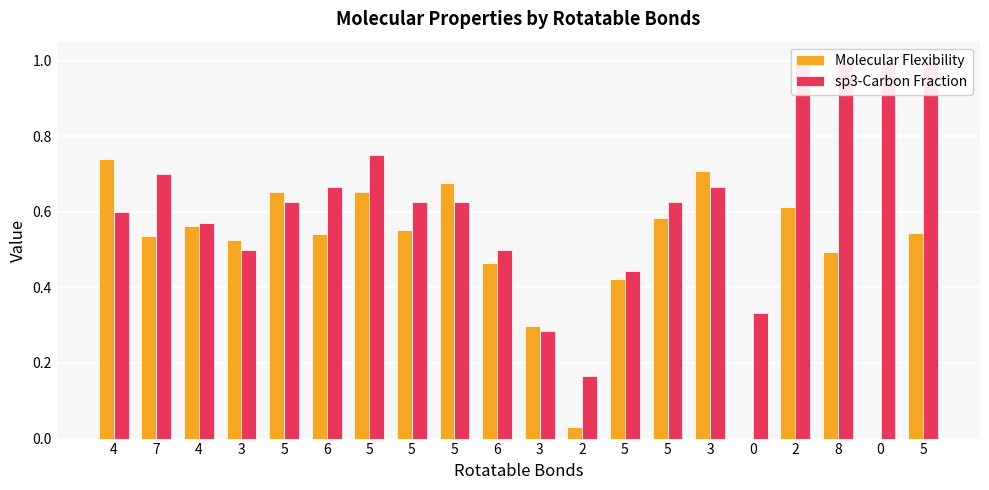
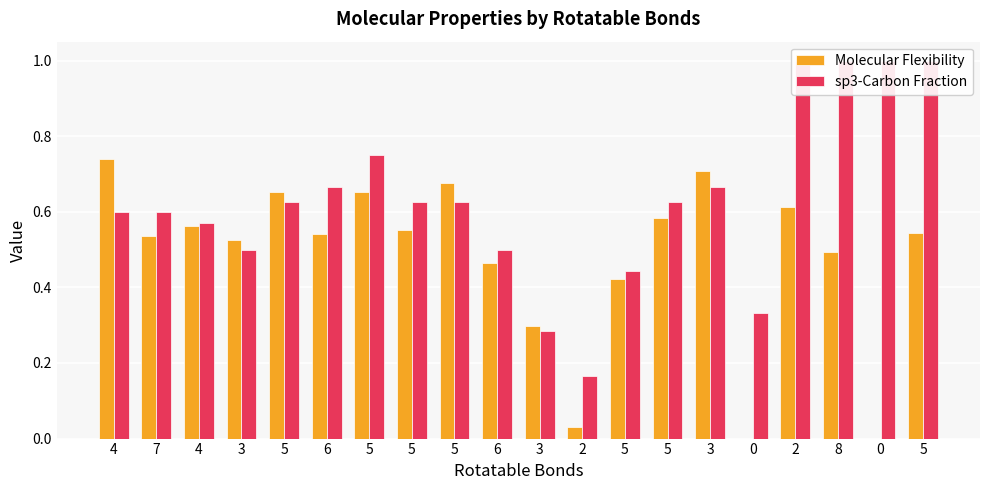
  {
    "Molecular Flexibility": {
      "7": 0.54,
      "8": 0.5
    },
    "sp3-Carbon Fraction": {
-     "7": 0.7
+     "7": 0.6
    }
  }
